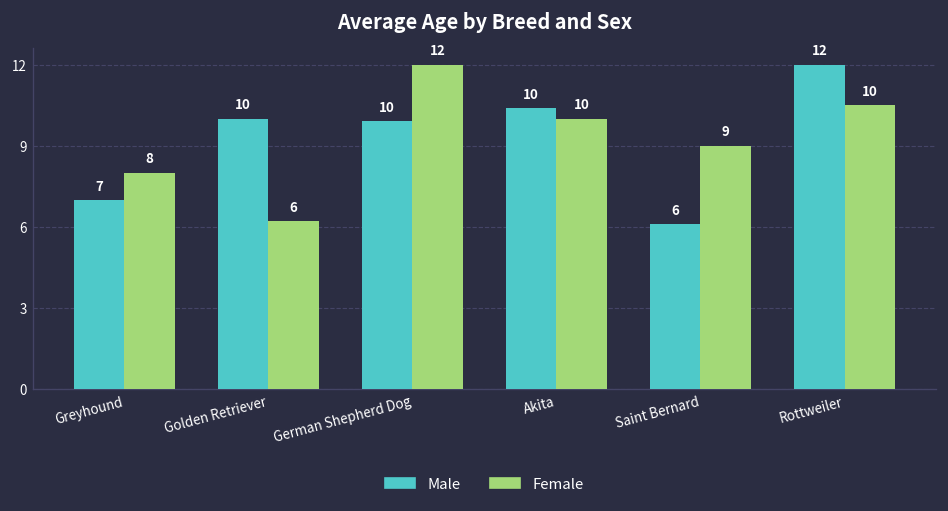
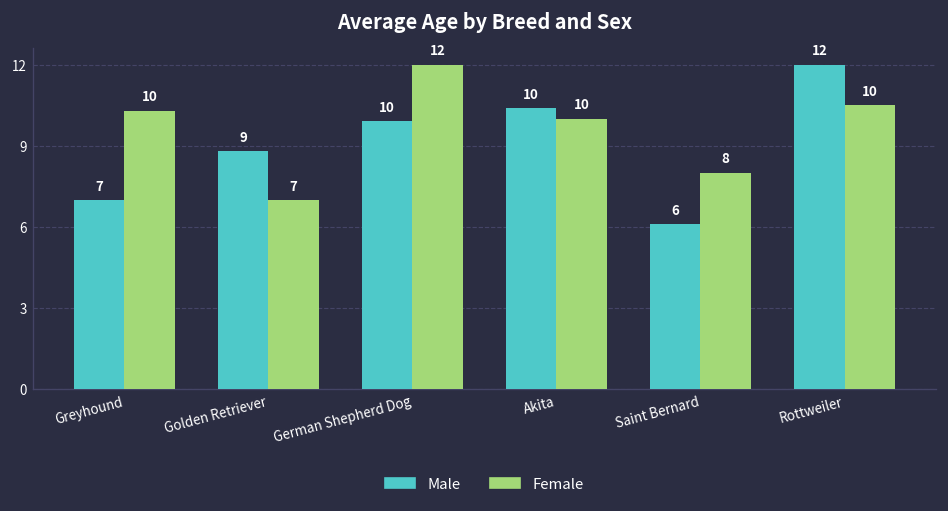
  {
    "Male": {
      "Greyhound": 7,
-     "Golden Retriever": 10,
+     "Golden Retriever": 9,
      "German Shepherd Dog": 10,
      "Akita": 10,
      "Saint Bernard": 6,
      "Rottweiler": 12
    },
    "Female": {
-     "Greyhound": 8,
-     "Golden Retriever": 6,
+     "Greyhound": 10,
+     "Golden Retriever": 7,
      "German Shepherd Dog": 12,
      "Akita": 10,
-     "Saint Bernard": 9,
+     "Saint Bernard": 8,
      "Rottweiler": 10
    }
  }
